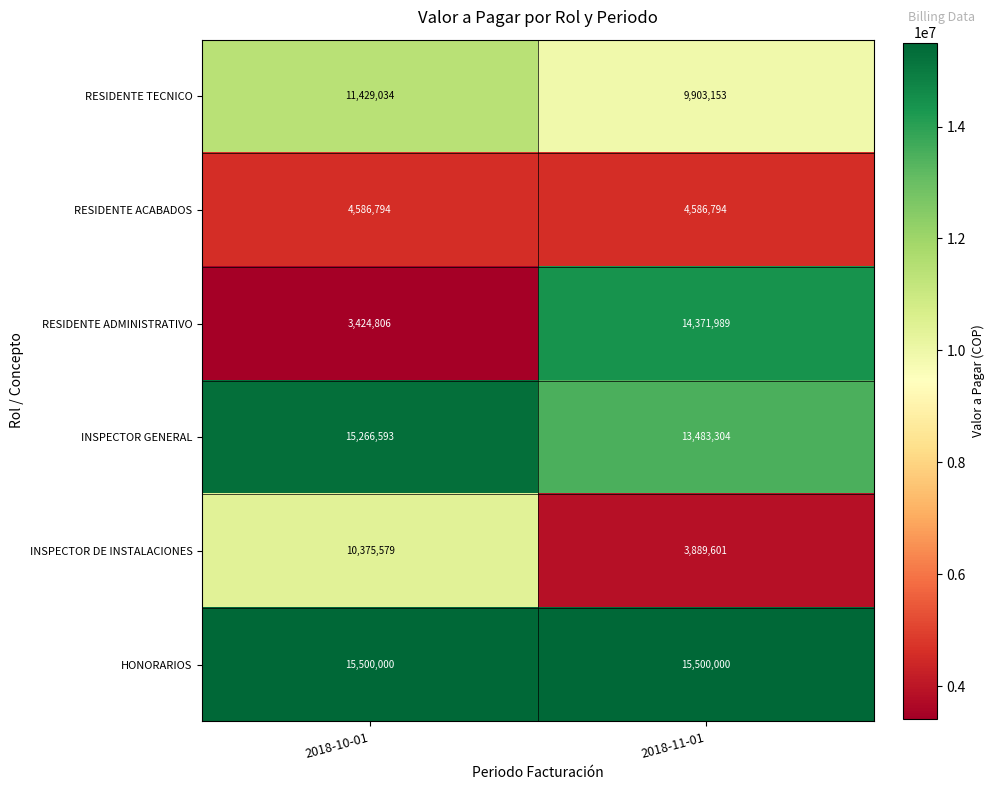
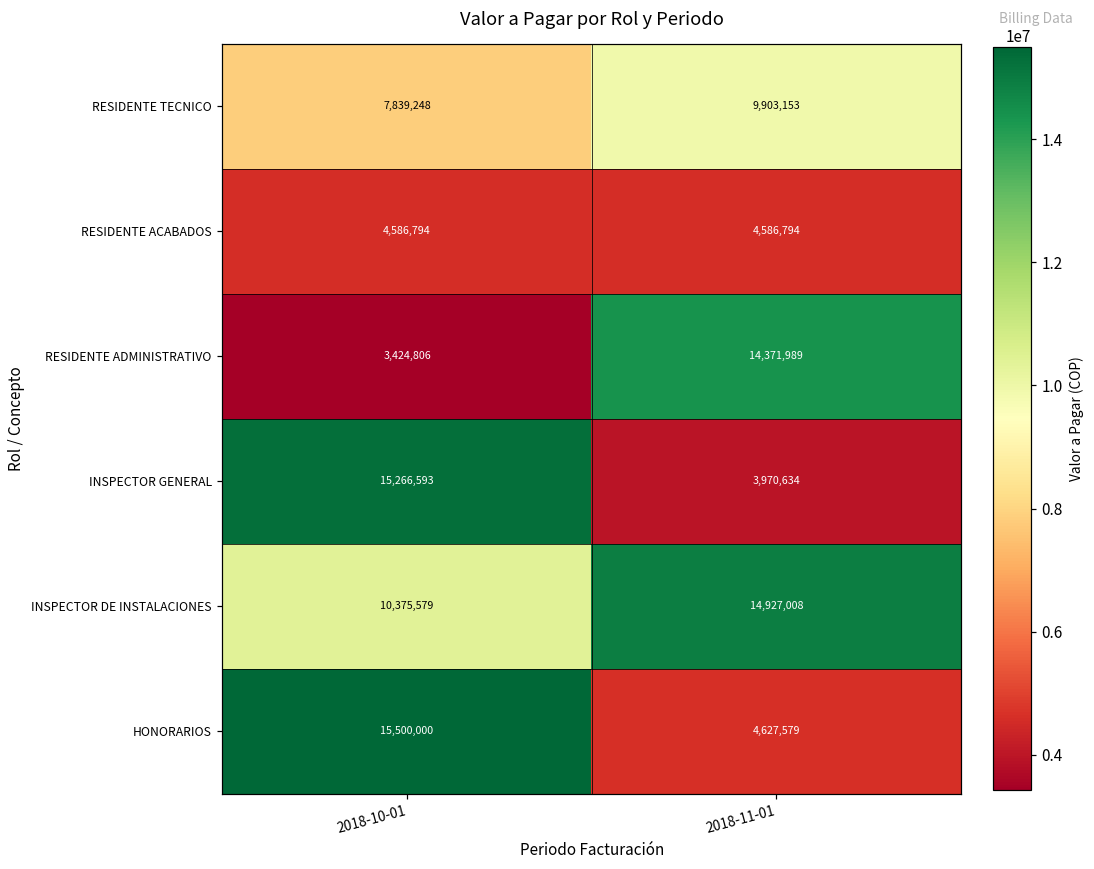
  {
    "RESIDENTE TECNICO": {
-     "2018-10-01": "11,429,034",
+     "2018-10-01": "7,839,248",
      "2018-11-01": "9,903,153"
    },
    "RESIDENTE ACABADOS": {
      "2018-10-01": "4,586,794",
      "2018-11-01": "4,586,794"
    },
    "RESIDENTE ADMINISTRATIVO": {
      "2018-10-01": "3,424,806",
      "2018-11-01": "14,371,989"
    },
    "INSPECTOR GENERAL": {
      "2018-10-01": "15,266,593",
-     "2018-11-01": "13,483,304"
+     "2018-11-01": "3,970,634"
    },
    "INSPECTOR DE INSTALACIONES": {
      "2018-10-01": "10,375,579",
-     "2018-11-01": "3,889,601"
+     "2018-11-01": "14,927,008"
    },
    "HONORARIOS": {
      "2018-10-01": "15,500,000",
-     "2018-11-01": "15,500,000"
+     "2018-11-01": "4,627,579"
    }
  }
